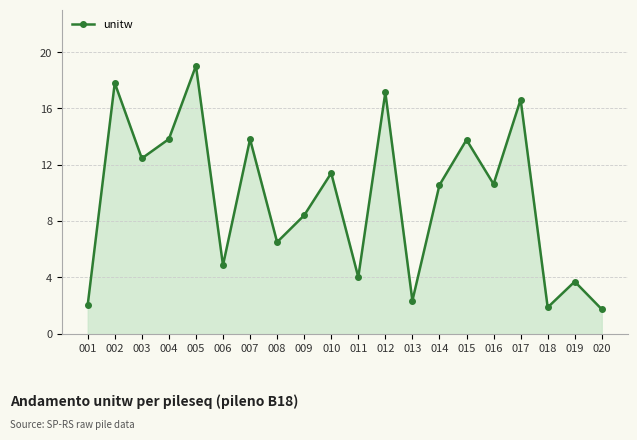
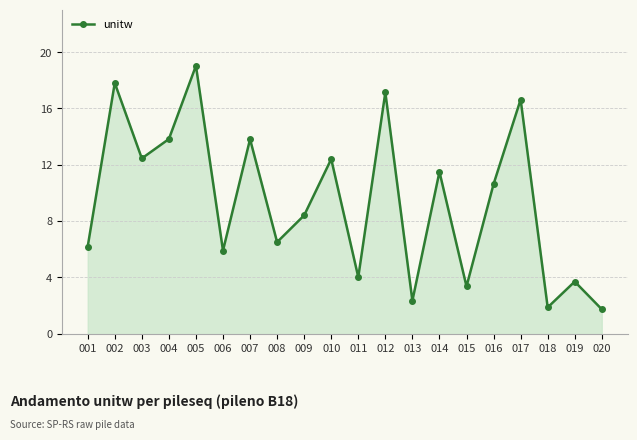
  {
-   "001": 2.0,
+   "001": 6.2,
    "002": 17.8,
    "003": 12.4,
    "004": 13.8,
    "005": 19.0,
-   "006": 4.9,
+   "006": 5.9,
    "007": 13.8,
    "008": 6.5,
    "009": 8.4,
-   "010": 11.4,
+   "010": 12.4,
    "011": 4.0,
    "012": 17.1,
    "013": 2.3,
-   "014": 10.6,
-   "015": 13.8,
+   "014": 11.5,
+   "015": 3.3,
    "016": 10.6,
    "017": 16.6,
    "018": 1.9,
    "019": 3.7,
    "020": 1.7
  }
